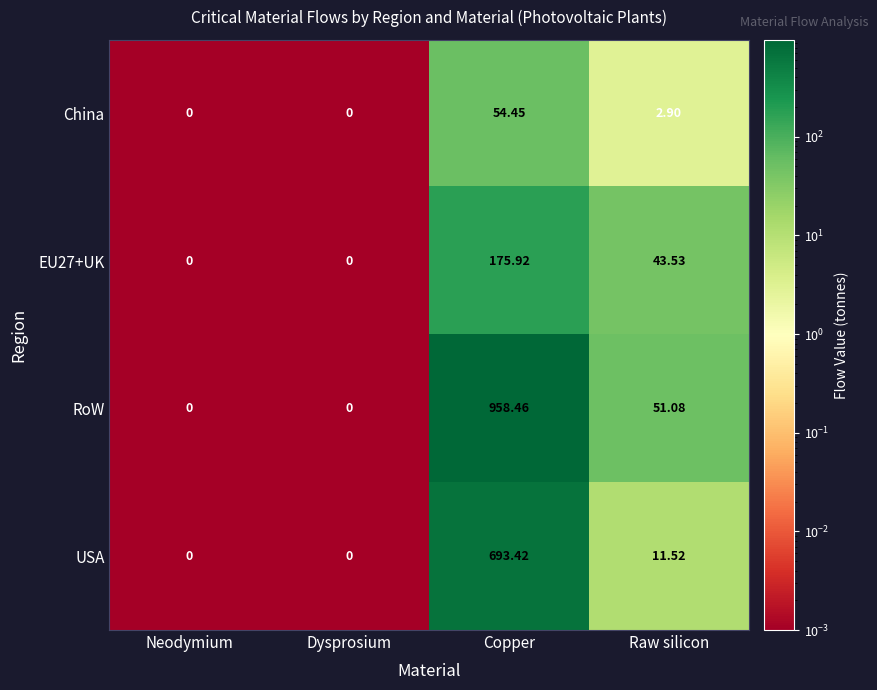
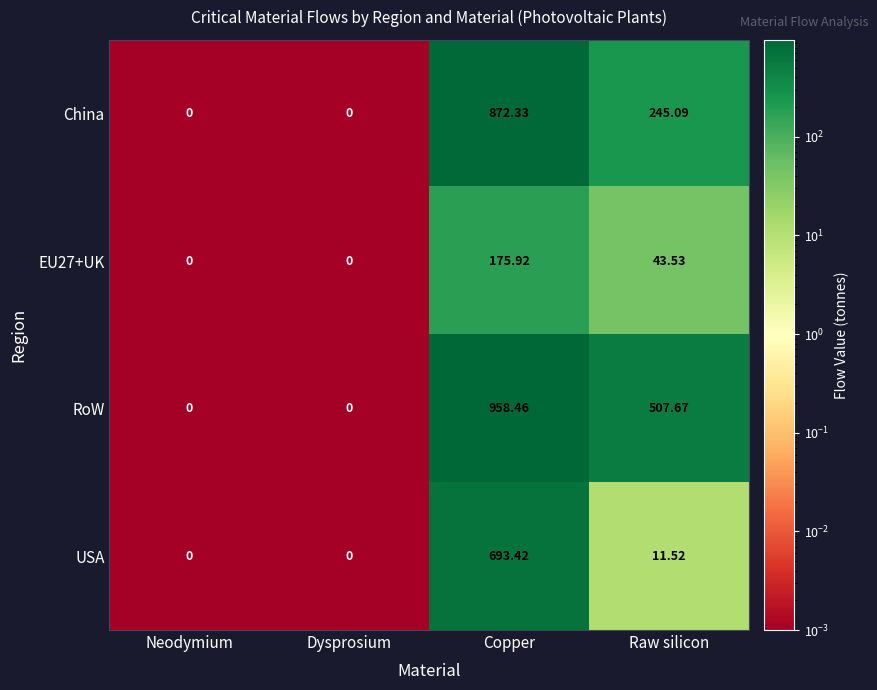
  {
    "China": {
      "Neodymium": 0,
      "Dysprosium": 0,
-     "Copper": 54.45,
-     "Raw silicon": 2.90
+     "Copper": 872.33,
+     "Raw silicon": 245.09
    },
    "EU27+UK": {
      "Neodymium": 0,
      "Dysprosium": 0,
      "Copper": 175.92,
      "Raw silicon": 43.53
    },
    "RoW": {
      "Neodymium": 0,
      "Dysprosium": 0,
      "Copper": 958.46,
-     "Raw silicon": 51.08
+     "Raw silicon": 507.67
    },
    "USA": {
      "Neodymium": 0,
      "Dysprosium": 0,
      "Copper": 693.42,
      "Raw silicon": 11.52
    }
  }
